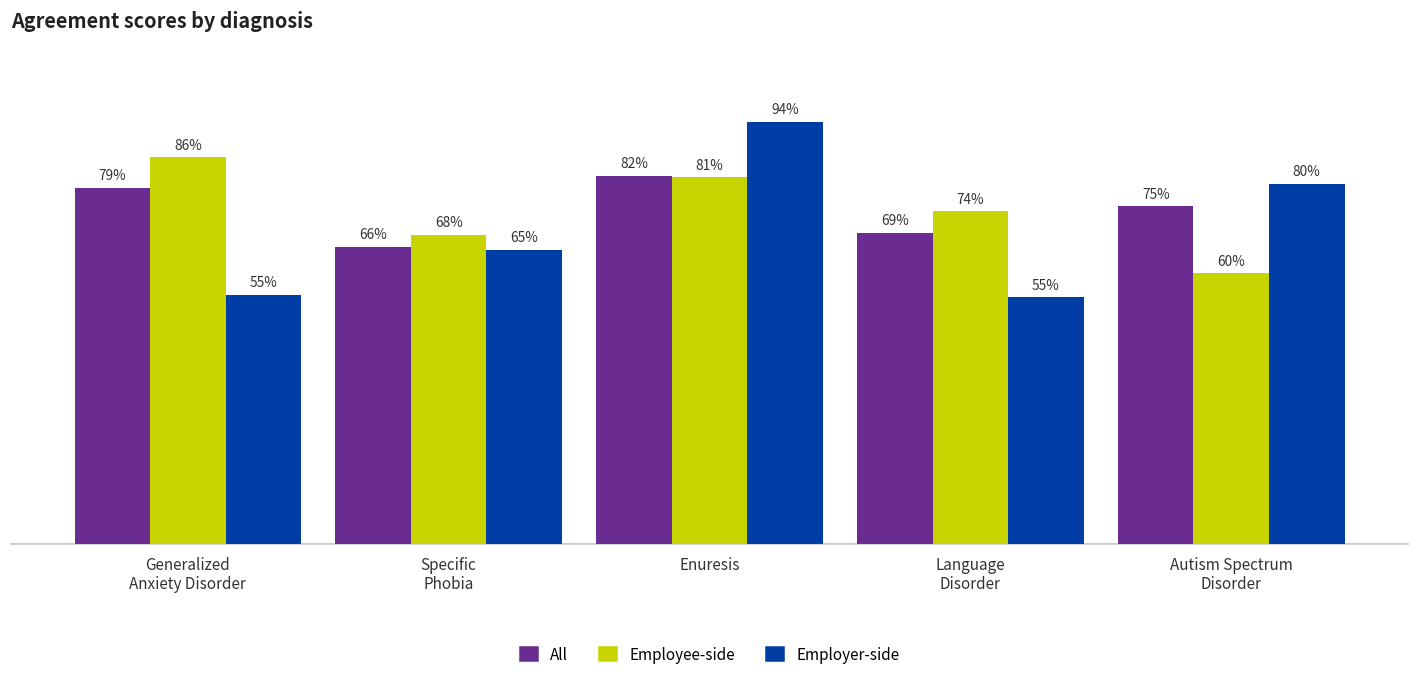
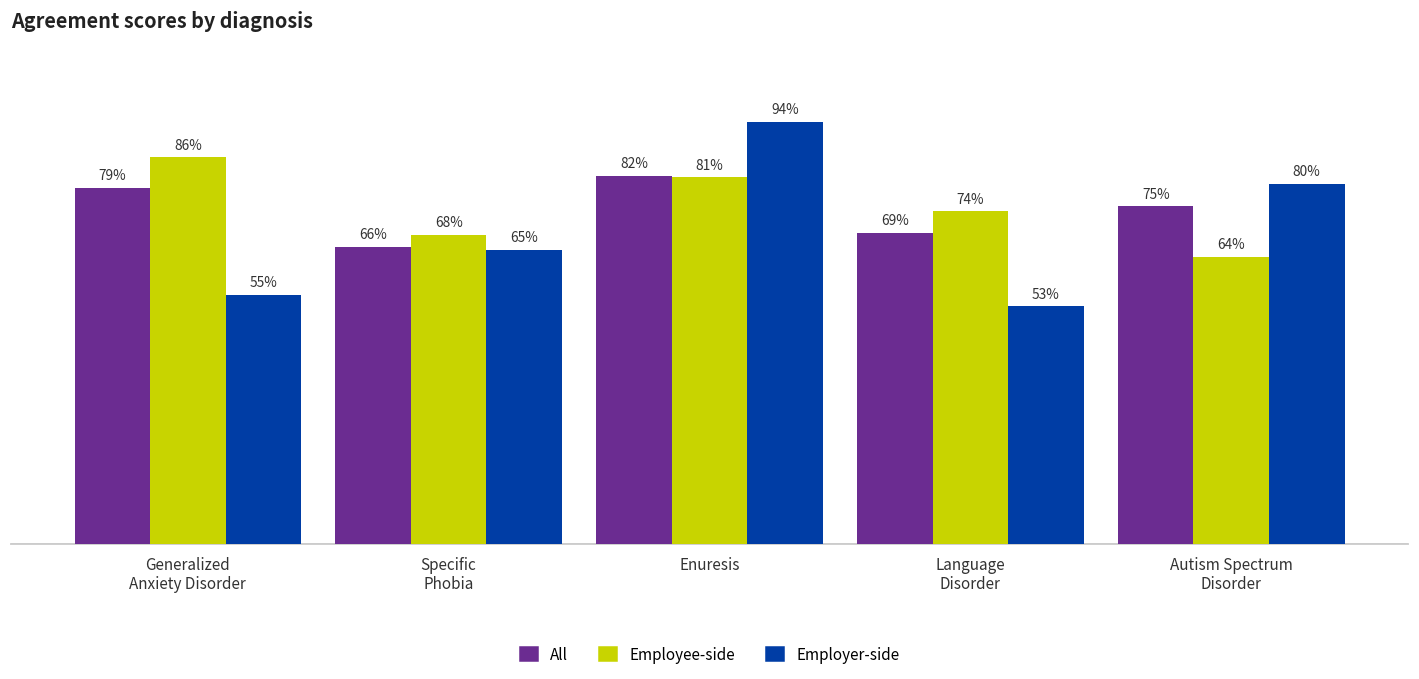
  {
    "All": {
      "Generalized Anxiety Disorder": "79%",
      "Specific Phobia": "66%",
      "Enuresis": "82%",
      "Language Disorder": "69%",
      "Autism Spectrum Disorder": "75%"
    },
    "Employee-side": {
      "Generalized Anxiety Disorder": "86%",
      "Specific Phobia": "68%",
      "Enuresis": "81%",
      "Language Disorder": "74%",
-     "Autism Spectrum Disorder": "60%"
+     "Autism Spectrum Disorder": "64%"
    },
    "Employer-side": {
      "Generalized Anxiety Disorder": "55%",
      "Specific Phobia": "65%",
      "Enuresis": "94%",
-     "Language Disorder": "55%",
+     "Language Disorder": "53%",
      "Autism Spectrum Disorder": "80%"
    }
  }
